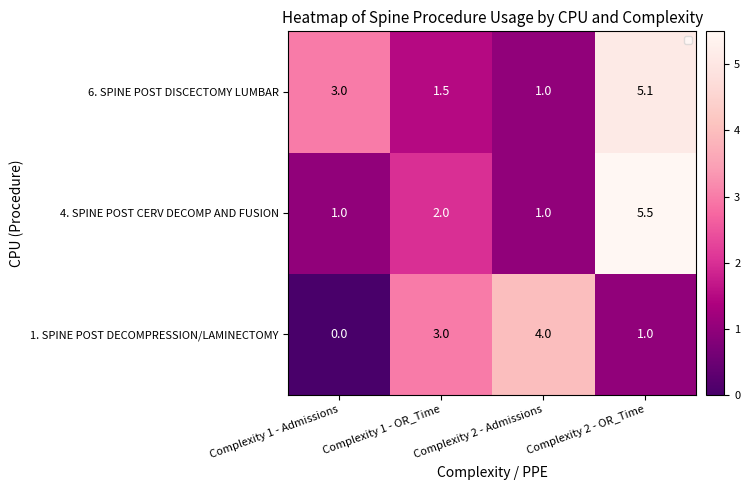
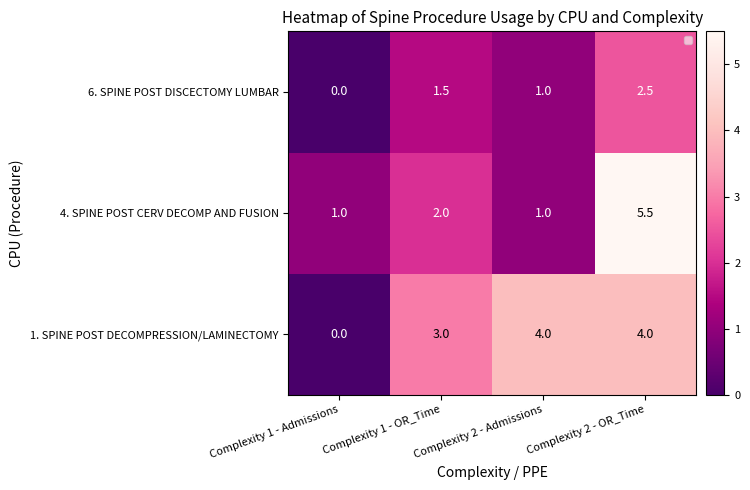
  {
    "6. SPINE POST DISCECTOMY LUMBAR": {
-     "Complexity 1 - Admissions": 3.0,
+     "Complexity 1 - Admissions": 0.0,
      "Complexity 1 - OR_Time": 1.5,
      "Complexity 2 - Admissions": 1.0,
-     "Complexity 2 - OR_Time": 5.1
+     "Complexity 2 - OR_Time": 2.5
    },
    "4. SPINE POST CERV DECOMP AND FUSION": {
      "Complexity 1 - Admissions": 1.0,
      "Complexity 1 - OR_Time": 2.0,
      "Complexity 2 - Admissions": 1.0,
      "Complexity 2 - OR_Time": 5.5
    },
    "1. SPINE POST DECOMPRESSION/LAMINECTOMY": {
      "Complexity 1 - Admissions": 0.0,
      "Complexity 1 - OR_Time": 3.0,
      "Complexity 2 - Admissions": 4.0,
-     "Complexity 2 - OR_Time": 1.0
+     "Complexity 2 - OR_Time": 4.0
    }
  }
